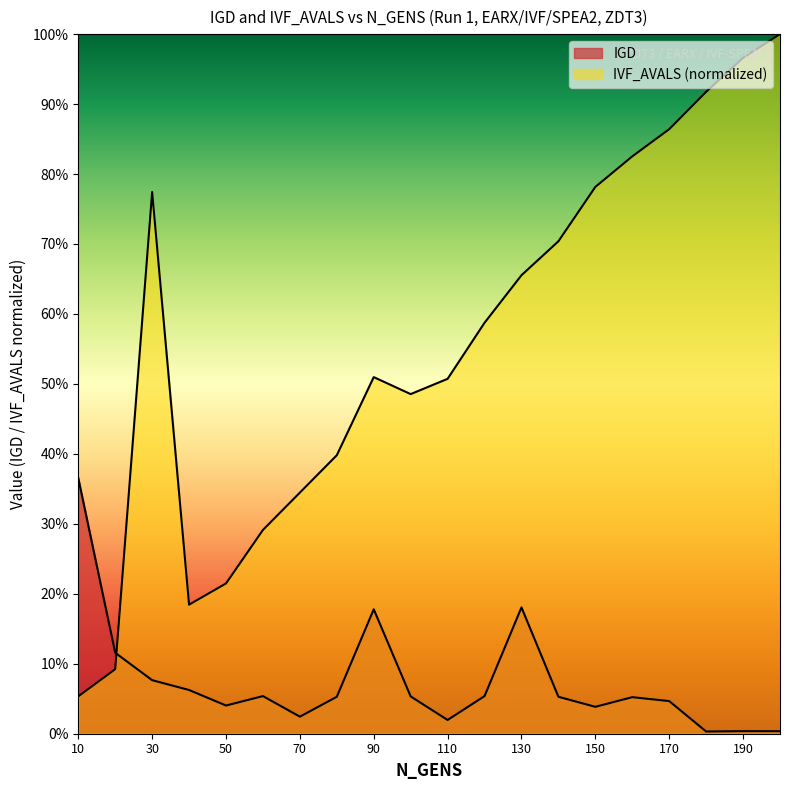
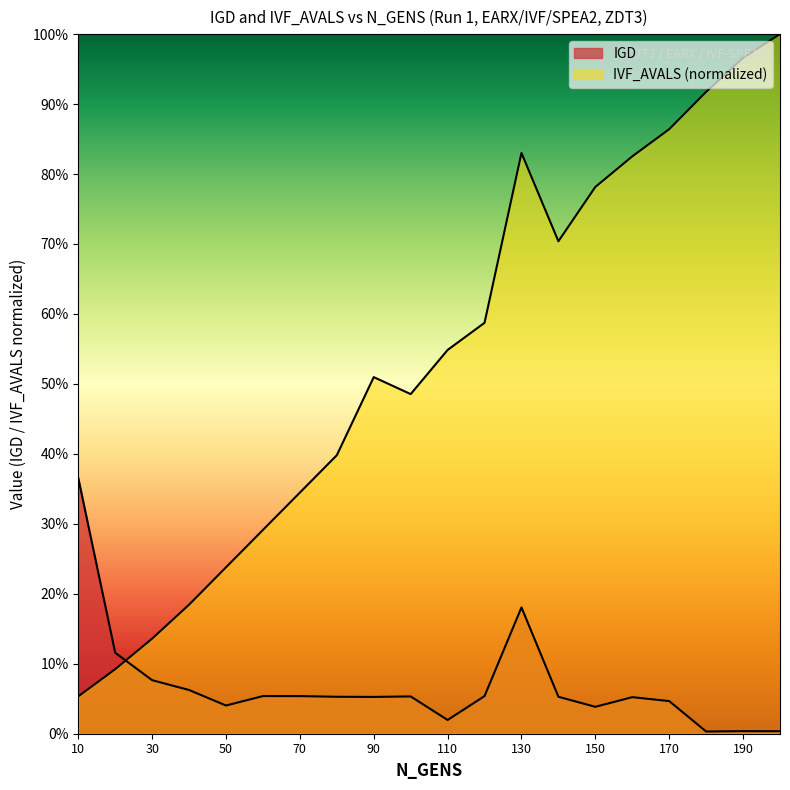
  {
    "IGD": {
      "10": "37%",
      "30": "8%",
      "50": "4%",
-     "70": "2%",
-     "90": "18%",
+     "70": "5%",
+     "90": "5%",
      "110": "2%",
      "130": "18%",
      "150": "4%",
      "170": "5%",
      "190": "0%"
    },
    "IVF_AVALS (normalized)": {
      "10": "5%",
-     "30": "77%",
-     "50": "21%",
+     "30": "14%",
+     "50": "24%",
      "70": "34%",
      "90": "51%",
-     "110": "51%",
-     "130": "66%",
+     "110": "55%",
+     "130": "83%",
      "150": "78%",
      "170": "86%"
    }
  }
